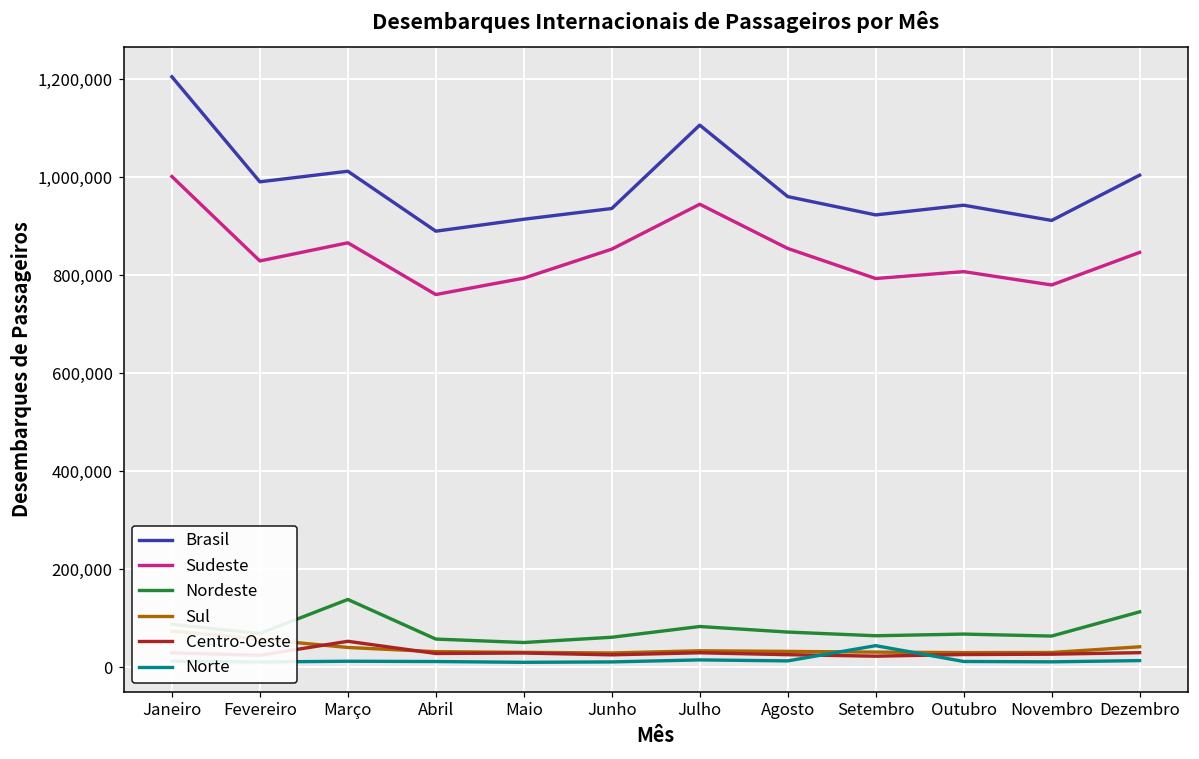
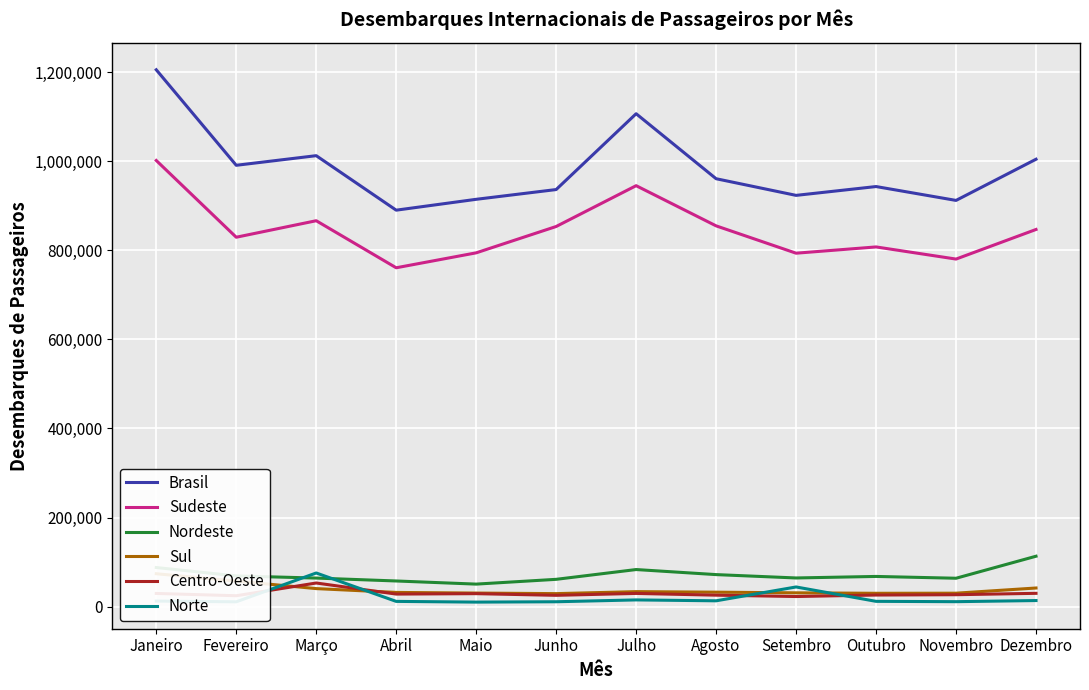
  {
    "Brasil": {
      "Janeiro": "1,210,000",
      "Fevereiro": "990,000",
      "Março": "1,010,000",
      "Abril": "890,000",
      "Maio": "910,000",
      "Junho": "940,000",
      "Julho": "1,110,000",
      "Agosto": "960,000",
      "Setembro": "920,000",
      "Outubro": "940,000",
      "Novembro": "910,000",
      "Dezembro": "1,000,000"
    },
    "Sudeste": {
      "Janeiro": "1,000,000",
      "Fevereiro": "830,000",
      "Março": "870,000",
      "Abril": "760,000",
      "Maio": "790,000",
      "Junho": "850,000",
      "Julho": "940,000",
      "Agosto": "850,000",
      "Setembro": "790,000",
      "Outubro": "810,000",
      "Novembro": "780,000",
      "Dezembro": "850,000"
    },
    "Nordeste": {
-     "Março": "140,000",
+     "Março": "60,000",
      "Abril": "60,000",
      "Maio": "50,000",
      "Junho": "60,000",
      "Julho": "80,000",
      "Agosto": "70,000",
      "Setembro": "60,000",
      "Outubro": "70,000",
      "Novembro": "60,000",
      "Dezembro": "110,000"
    },
    "Sul": {
      "Março": "40,000",
      "Agosto": "30,000",
      "Setembro": "30,000",
      "Dezembro": "40,000"
    },
    "Centro-Oeste": {
      "Março": "50,000",
      "Agosto": "30,000",
      "Setembro": "20,000",
      "Dezembro": "30,000"
    },
    "Norte": {
-     "Março": "10,000",
+     "Março": "80,000",
      "Abril": "10,000",
      "Maio": "10,000",
      "Junho": "10,000",
      "Julho": "20,000",
      "Agosto": "10,000",
      "Setembro": "40,000",
      "Outubro": "10,000",
      "Novembro": "10,000",
      "Dezembro": "10,000"
    }
  }
